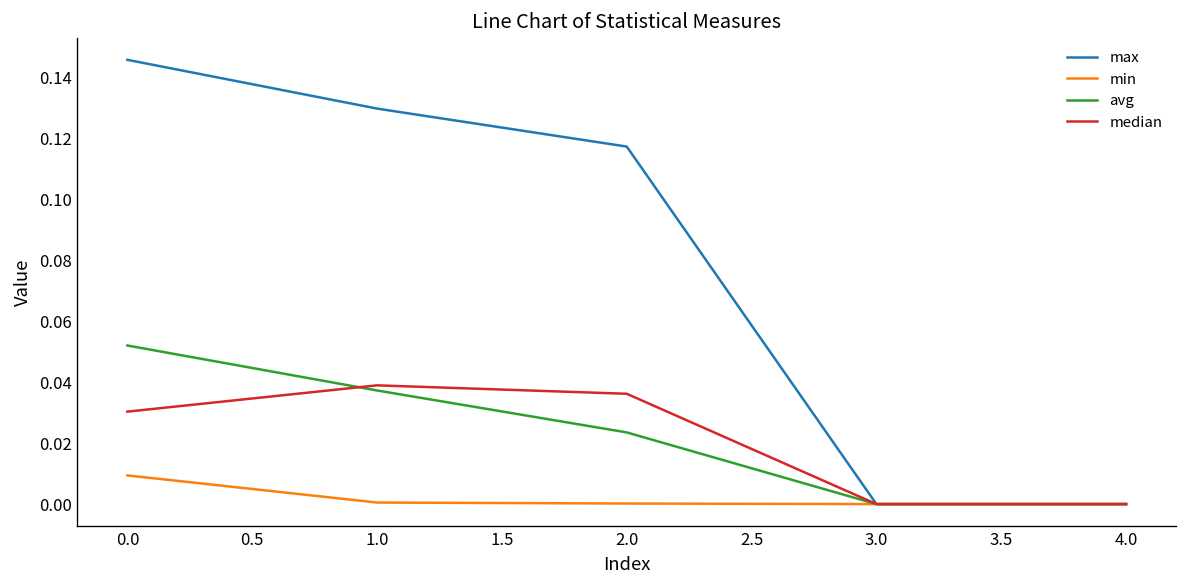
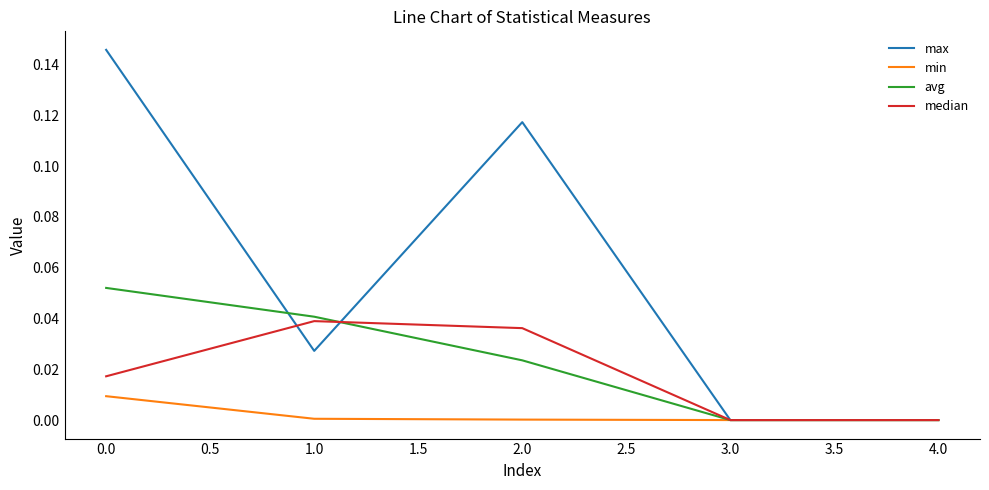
  {
    "max": {
      "0.0": 0.146,
-     "1.0": 0.130,
+     "1.0": 0.027,
      "2.0": 0.117
    },
    "min": {
      "0.0": 0.009,
      "1.0": 0.001,
      "2.0": 0.000
    },
    "avg": {
      "0.0": 0.052,
-     "1.0": 0.037,
+     "1.0": 0.041,
      "2.0": 0.024
    },
    "median": {
-     "0.0": 0.030,
+     "0.0": 0.017,
      "1.0": 0.039,
      "2.0": 0.036
    }
  }
